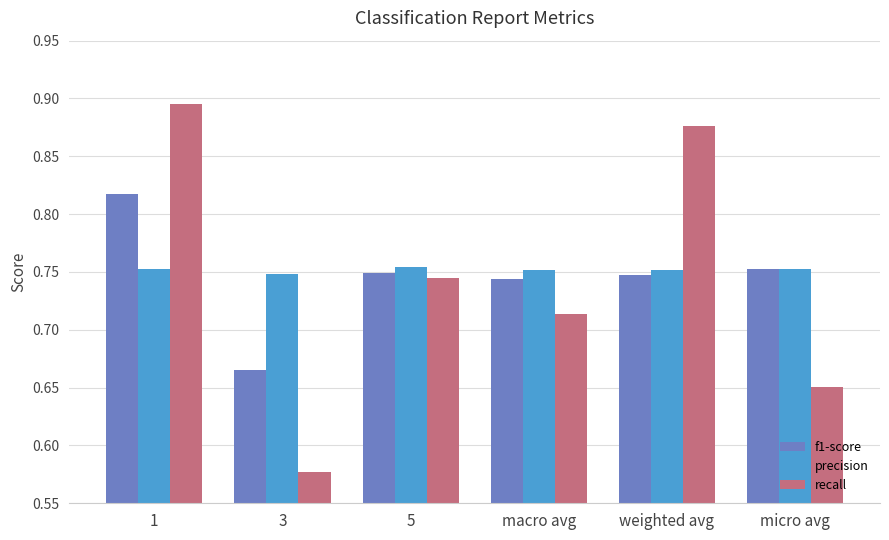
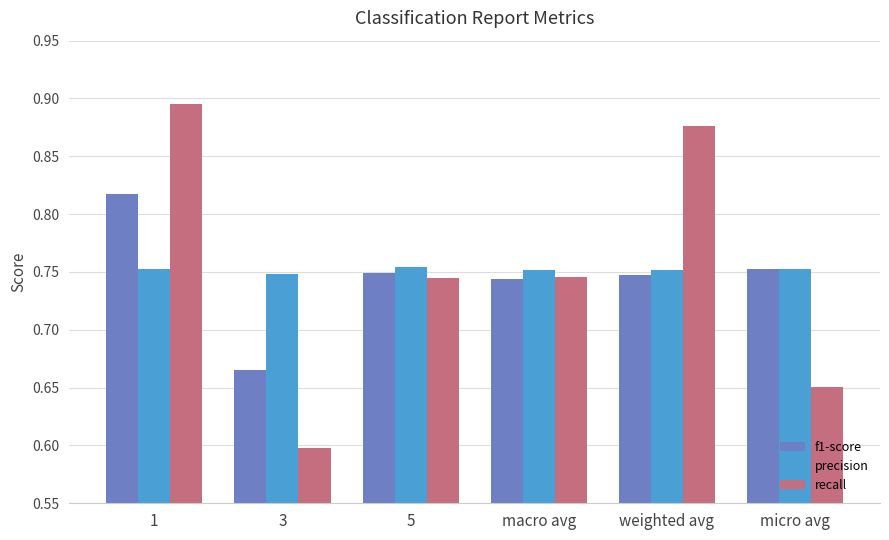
  {
    "recall": {
      "1": 0.895,
-     "3": 0.577,
+     "3": 0.598,
      "5": 0.744,
-     "macro avg": 0.713,
+     "macro avg": 0.746,
      "weighted avg": 0.876,
      "micro avg": 0.651
    }
  }
